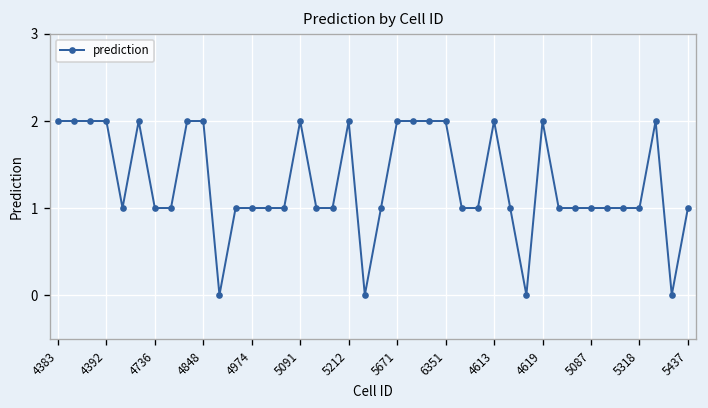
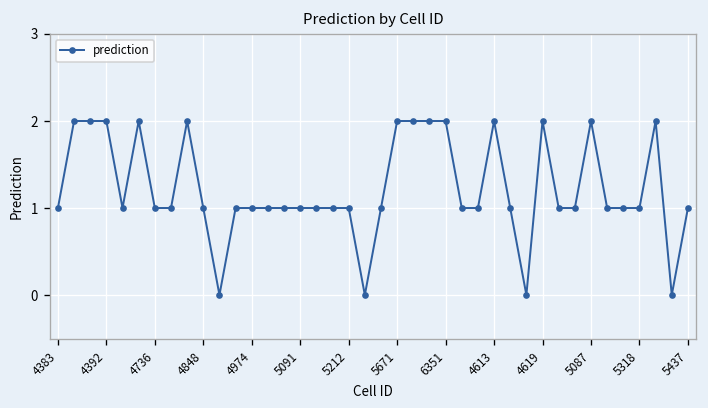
  {
-   "4383": 2,
+   "4383": 1,
    "4392": 2,
    "4736": 1,
-   "4848": 2,
+   "4848": 1,
    "4974": 1,
-   "5091": 2,
-   "5212": 2,
+   "5091": 1,
+   "5212": 1,
    "5671": 2,
    "6351": 2,
    "4613": 2,
    "4619": 2,
-   "5087": 1,
+   "5087": 2,
    "5318": 1,
    "5437": 1
  }
